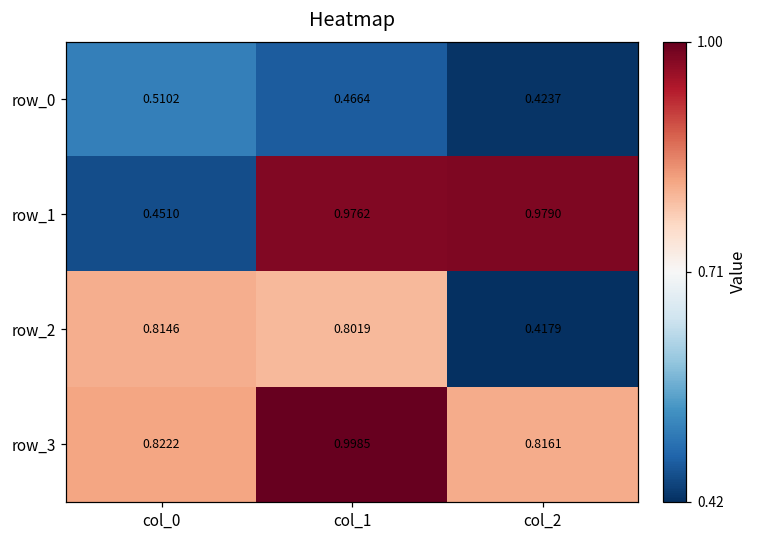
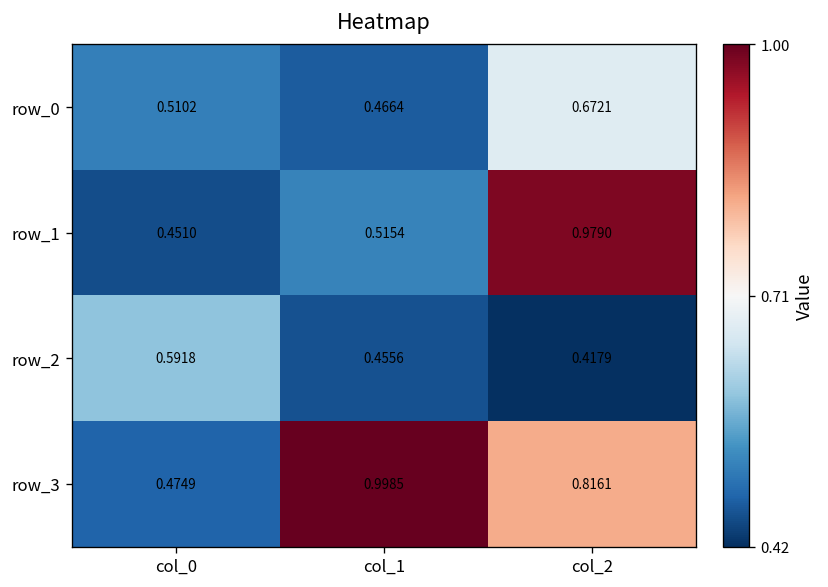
  {
    "row_0": {
      "col_0": 0.5102,
      "col_1": 0.4664,
-     "col_2": 0.4237
+     "col_2": 0.6721
    },
    "row_1": {
      "col_0": 0.4510,
-     "col_1": 0.9762,
+     "col_1": 0.5154,
      "col_2": 0.9790
    },
    "row_2": {
-     "col_0": 0.8146,
-     "col_1": 0.8019,
+     "col_0": 0.5918,
+     "col_1": 0.4556,
      "col_2": 0.4179
    },
    "row_3": {
-     "col_0": 0.8222,
+     "col_0": 0.4749,
      "col_1": 0.9985,
      "col_2": 0.8161
    }
  }
